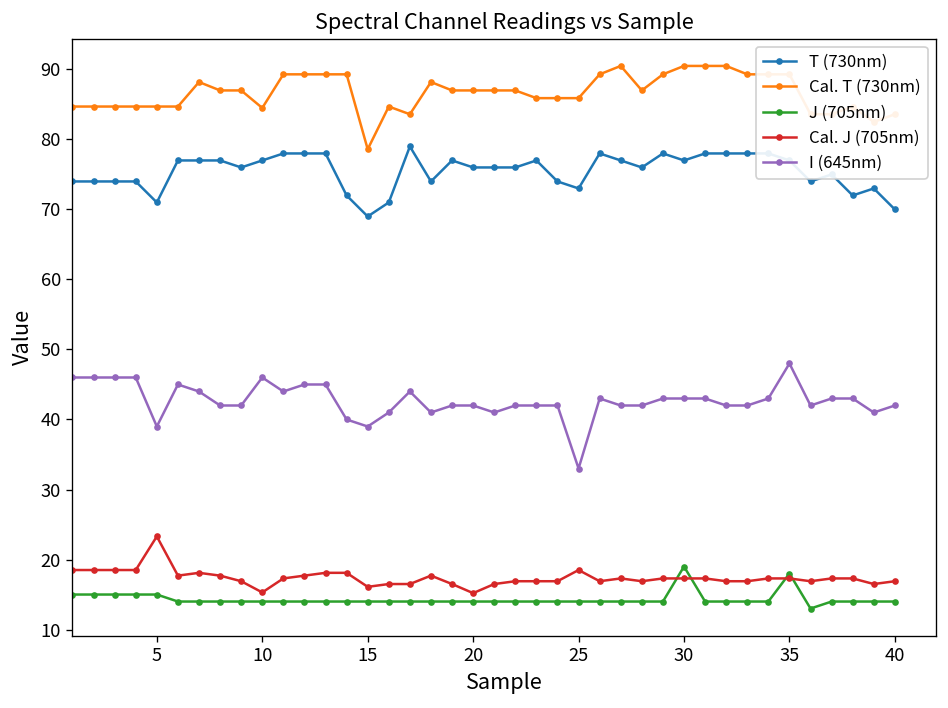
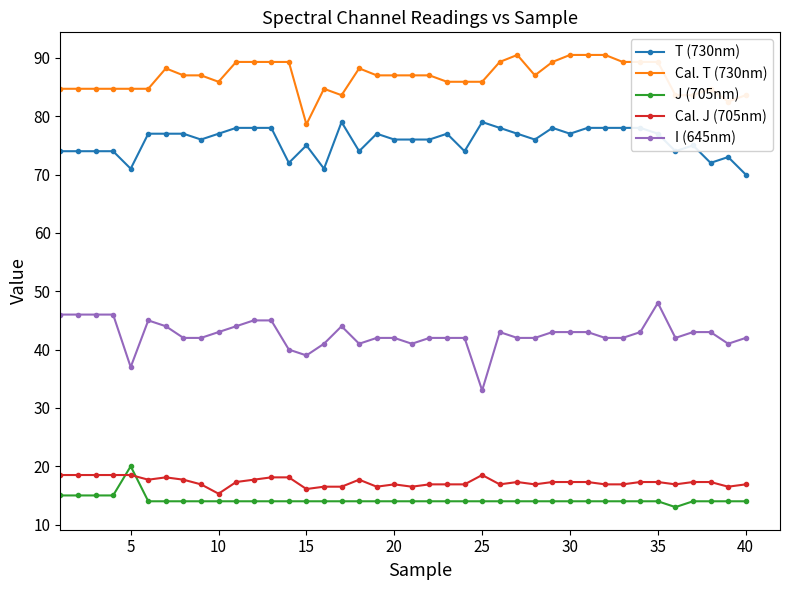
  {
    "T (730nm)": {
      "5": 71,
      "10": 77,
-     "15": 69,
+     "15": 75,
      "20": 76,
-     "25": 73,
+     "25": 79,
      "30": 77,
      "40": 70
    },
    "Cal. T (730nm)": {
      "5": 85,
-     "10": 85,
+     "10": 86,
      "15": 79,
      "20": 87,
      "25": 86,
      "30": 91
    },
    "J (705nm)": {
-     "5": 15,
+     "5": 20,
      "10": 14,
      "15": 14,
      "20": 14,
      "25": 14,
-     "30": 19,
-     "35": 18,
+     "30": 14,
+     "35": 14,
      "40": 14
    },
    "Cal. J (705nm)": {
-     "5": 23,
+     "5": 19,
      "10": 15,
      "15": 16,
-     "20": 15,
+     "20": 17,
      "25": 19,
      "30": 17,
      "35": 17,
      "40": 17
    },
    "I (645nm)": {
-     "5": 39,
-     "10": 46,
+     "5": 37,
+     "10": 43,
      "15": 39,
      "20": 42,
      "25": 33,
      "30": 43,
      "35": 48,
      "40": 42
    }
  }
